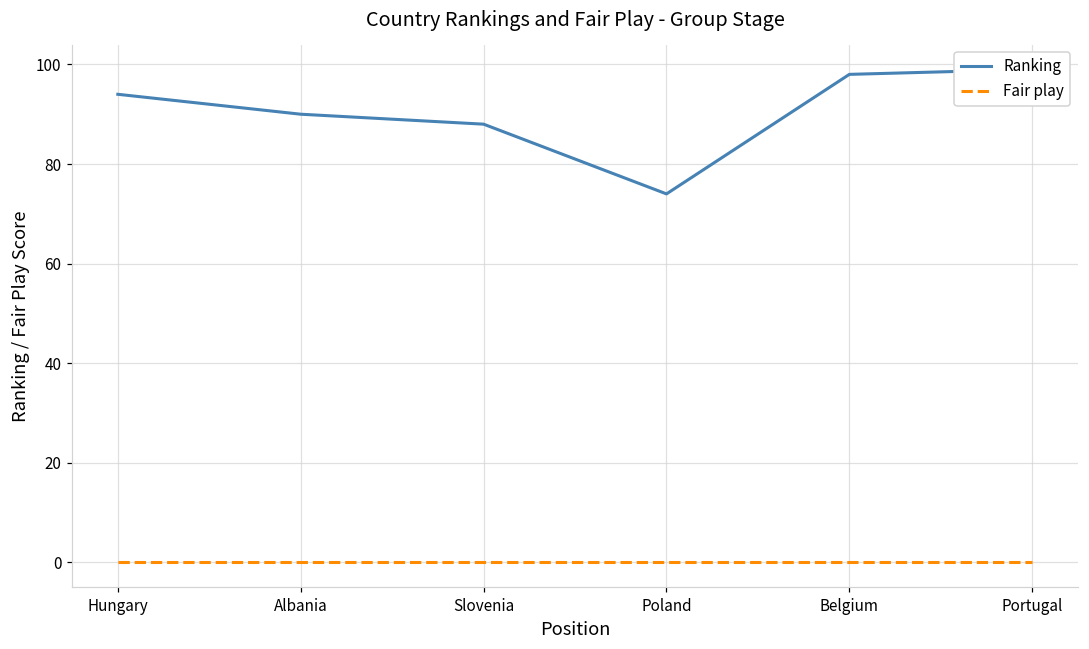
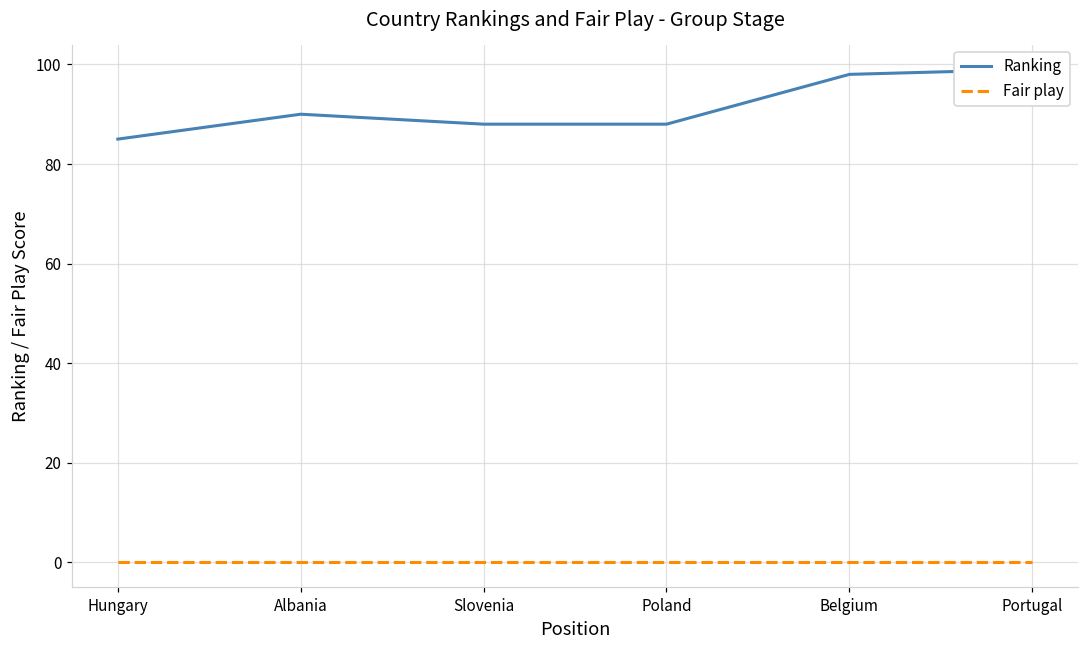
  {
    "Ranking": {
-     "Hungary": 94,
+     "Hungary": 85,
      "Albania": 90,
      "Slovenia": 88,
-     "Poland": 74,
+     "Poland": 88,
      "Belgium": 98
    },
    "Fair play": {
      "Hungary": 0,
      "Albania": 0,
      "Slovenia": 0,
      "Poland": 0,
      "Belgium": 0,
      "Portugal": 0
    }
  }
